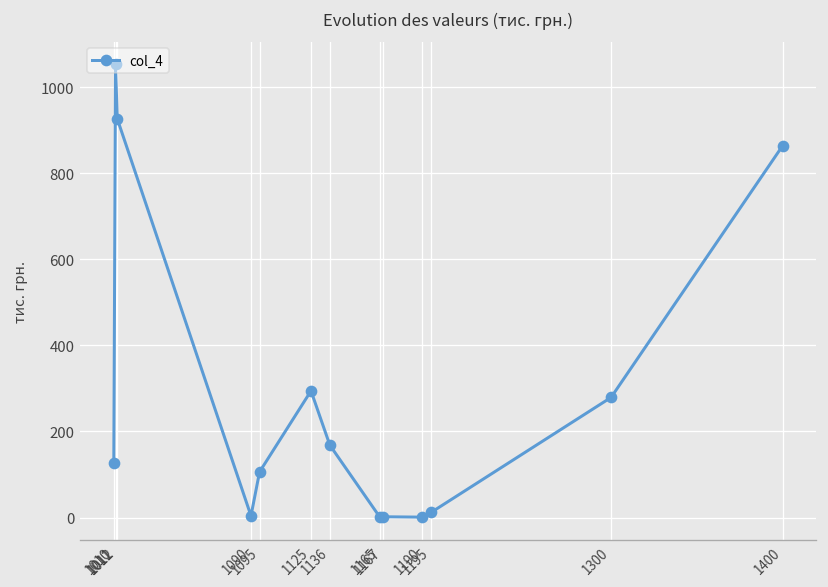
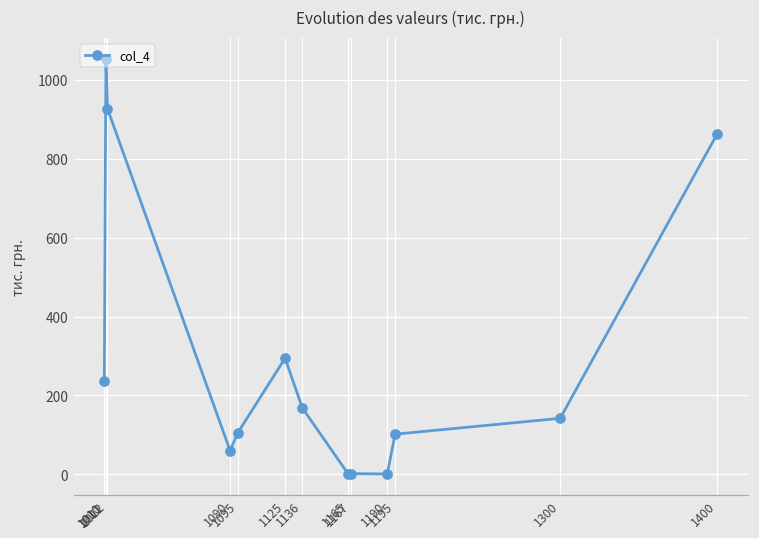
  {
-   "1010": 130,
+   "1010": 240,
    "1012": 930,
-   "1090": 0,
+   "1090": 60,
    "1095": 110,
    "1125": 290,
    "1136": 170,
    "1165": 0,
    "1167": 0,
    "1190": 0,
-   "1195": 10,
-   "1300": 280,
+   "1195": 100,
+   "1300": 140,
    "1400": 860
  }
